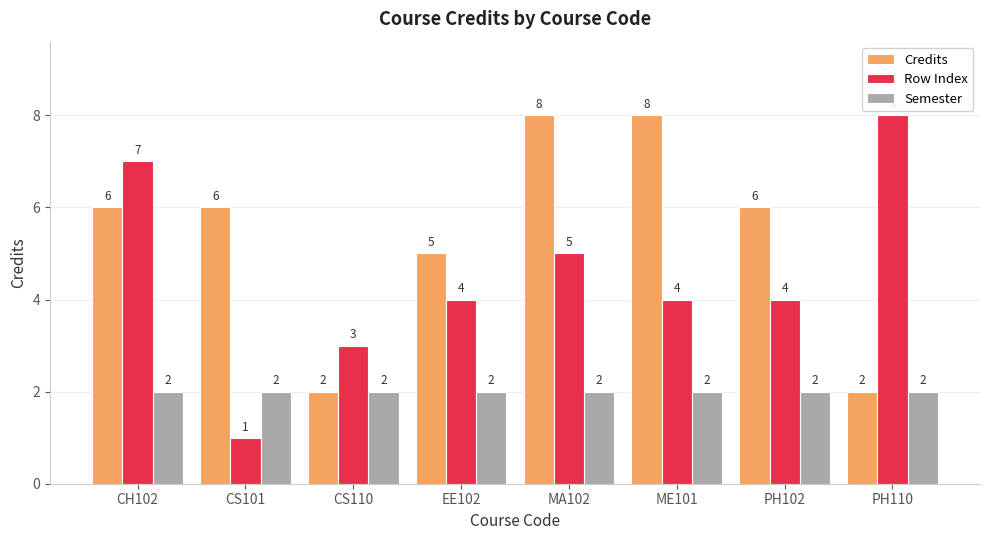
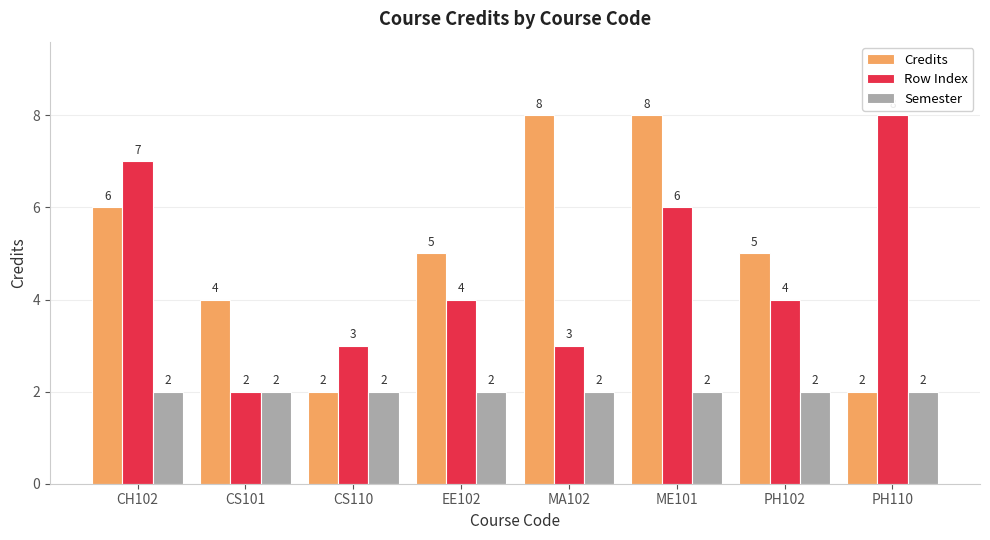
  {
    "Credits": {
      "CH102": 6,
-     "CS101": 6,
+     "CS101": 4,
      "CS110": 2,
      "EE102": 5,
      "MA102": 8,
      "ME101": 8,
-     "PH102": 6,
+     "PH102": 5,
      "PH110": 2
    },
    "Row Index": {
      "CH102": 7,
-     "CS101": 1,
+     "CS101": 2,
      "CS110": 3,
      "EE102": 4,
-     "MA102": 5,
-     "ME101": 4,
+     "MA102": 3,
+     "ME101": 6,
      "PH102": 4
    },
    "Semester": {
      "CH102": 2,
      "CS101": 2,
      "CS110": 2,
      "EE102": 2,
      "MA102": 2,
      "ME101": 2,
      "PH102": 2,
      "PH110": 2
    }
  }
